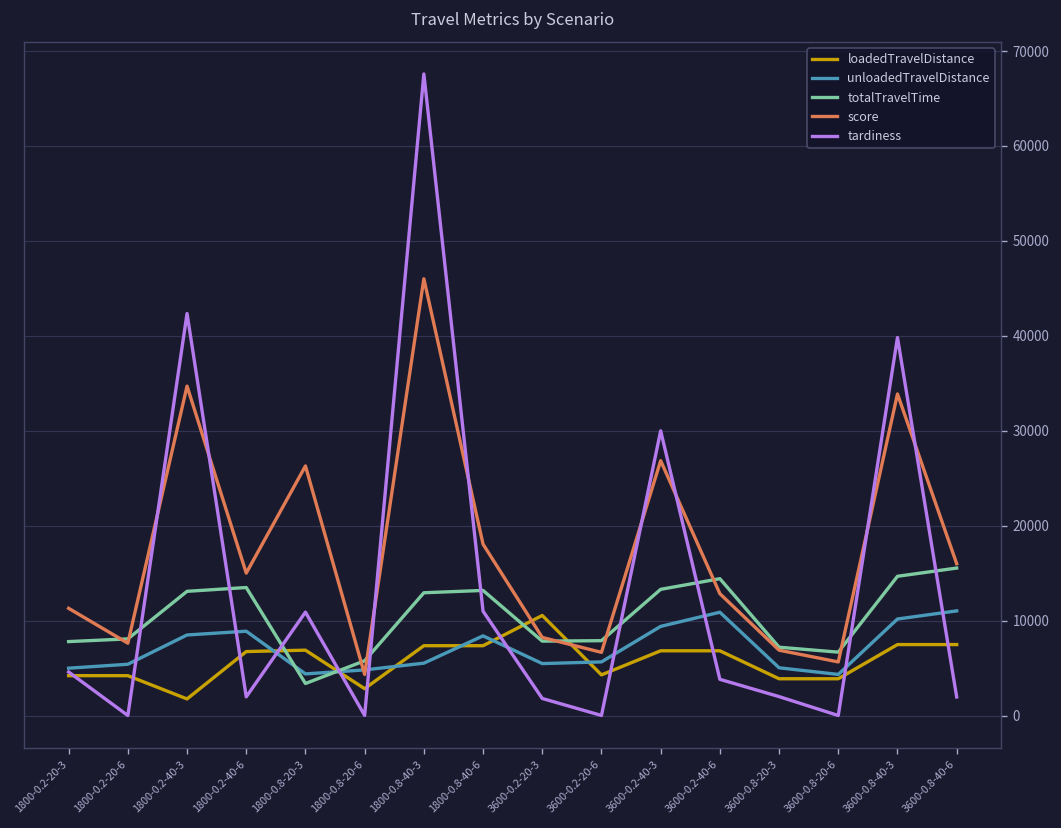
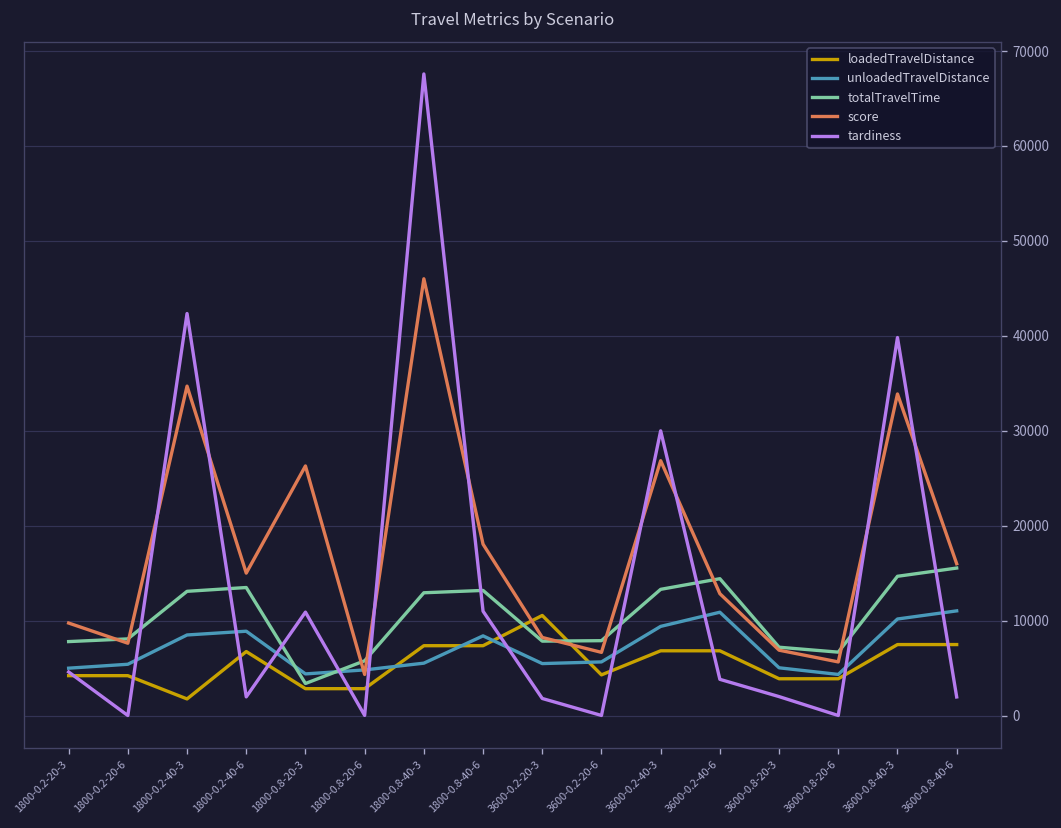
  {
    "loadedTravelDistance": {
      "1800-0.2-20-3": 4000,
      "1800-0.2-20-6": 4000,
      "1800-0.2-40-3": 2000,
      "1800-0.2-40-6": 7000,
-     "1800-0.8-20-3": 7000,
+     "1800-0.8-20-3": 3000,
      "1800-0.8-20-6": 3000,
      "1800-0.8-40-3": 7000,
      "1800-0.8-40-6": 7000,
      "3600-0.2-20-3": 11000,
      "3600-0.2-20-6": 4000,
      "3600-0.2-40-3": 7000,
      "3600-0.2-40-6": 7000,
      "3600-0.8-20-3": 4000,
      "3600-0.8-20-6": 4000,
      "3600-0.8-40-3": 7000,
      "3600-0.8-40-6": 7000
    },
    "unloadedTravelDistance": {
      "1800-0.2-20-3": 5000,
      "1800-0.2-20-6": 5000,
      "1800-0.2-40-3": 8000,
      "1800-0.2-40-6": 9000,
      "1800-0.8-20-3": 4000,
      "1800-0.8-20-6": 5000,
      "1800-0.8-40-3": 6000,
      "1800-0.8-40-6": 8000,
      "3600-0.2-20-3": 5000,
      "3600-0.2-20-6": 6000,
      "3600-0.2-40-3": 9000,
      "3600-0.2-40-6": 11000,
      "3600-0.8-20-3": 5000,
      "3600-0.8-20-6": 4000,
      "3600-0.8-40-3": 10000,
      "3600-0.8-40-6": 11000
    },
    "totalTravelTime": {
      "1800-0.2-20-3": 8000,
      "1800-0.2-20-6": 8000,
      "1800-0.2-40-3": 13000,
      "1800-0.2-40-6": 13000,
      "1800-0.8-20-3": 3000,
      "1800-0.8-20-6": 6000,
      "1800-0.8-40-3": 13000,
      "1800-0.8-40-6": 13000,
      "3600-0.2-20-3": 8000,
      "3600-0.2-20-6": 8000,
      "3600-0.2-40-3": 13000,
      "3600-0.2-40-6": 14000,
      "3600-0.8-20-6": 7000,
      "3600-0.8-40-3": 15000,
      "3600-0.8-40-6": 16000
    },
    "score": {
-     "1800-0.2-20-3": 11000,
+     "1800-0.2-20-3": 10000,
      "1800-0.2-20-6": 8000,
      "1800-0.2-40-3": 35000,
      "1800-0.2-40-6": 15000,
      "1800-0.8-20-3": 26000,
      "1800-0.8-20-6": 4000,
      "1800-0.8-40-3": 46000,
      "1800-0.8-40-6": 18000,
      "3600-0.2-20-3": 8000,
      "3600-0.2-20-6": 7000,
      "3600-0.2-40-3": 27000,
      "3600-0.2-40-6": 13000,
      "3600-0.8-20-6": 6000,
      "3600-0.8-40-3": 34000,
      "3600-0.8-40-6": 16000
    },
    "tardiness": {
      "1800-0.2-20-3": 5000,
      "1800-0.2-20-6": 0,
      "1800-0.2-40-3": 42000,
      "1800-0.2-40-6": 2000,
      "1800-0.8-20-3": 11000,
      "1800-0.8-20-6": 0,
      "1800-0.8-40-3": 68000,
      "1800-0.8-40-6": 11000,
      "3600-0.2-20-3": 2000,
      "3600-0.2-20-6": 0,
      "3600-0.2-40-3": 30000,
      "3600-0.2-40-6": 4000,
      "3600-0.8-20-3": 2000,
      "3600-0.8-20-6": 0,
      "3600-0.8-40-3": 40000,
      "3600-0.8-40-6": 2000
    }
  }
